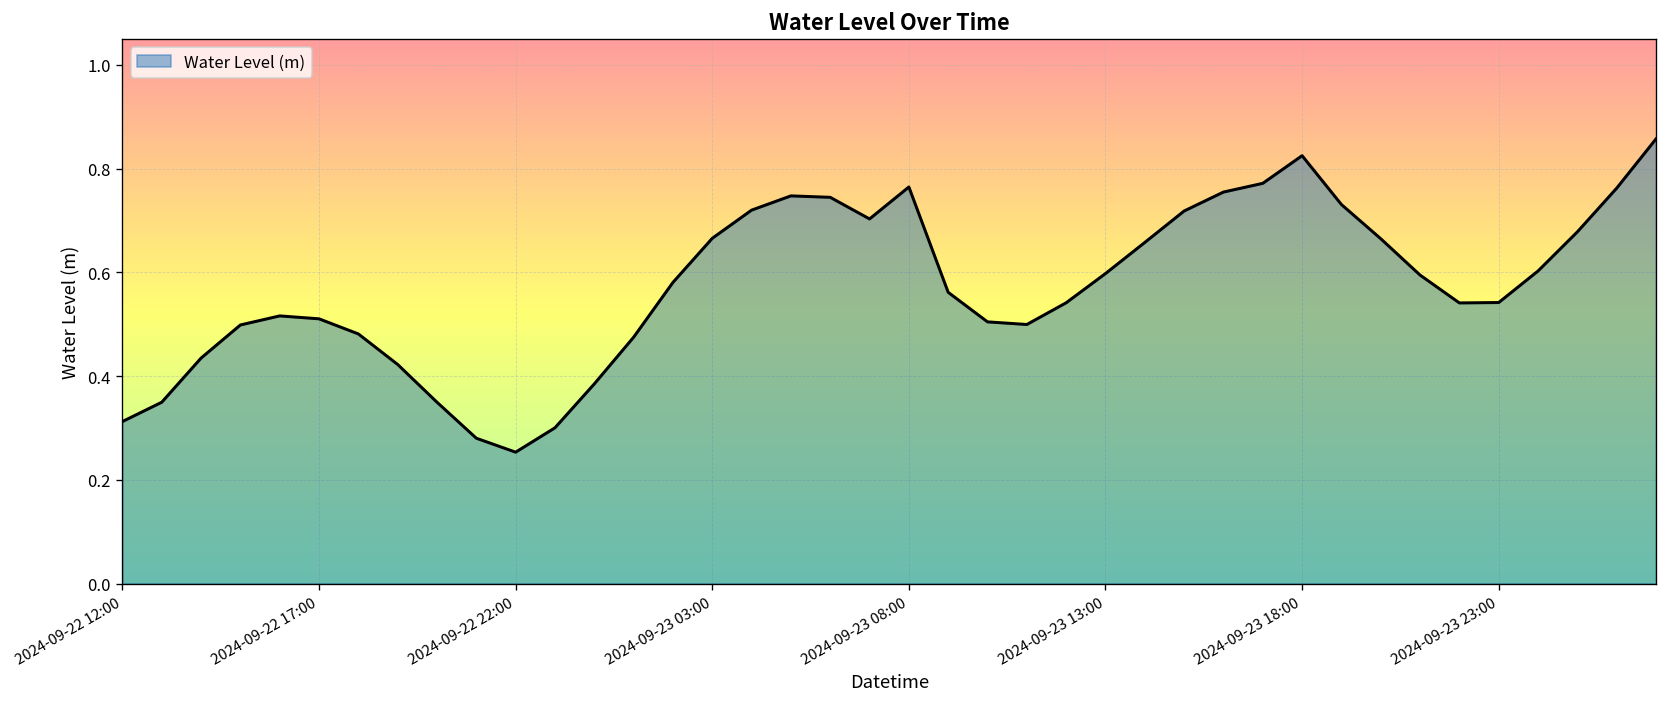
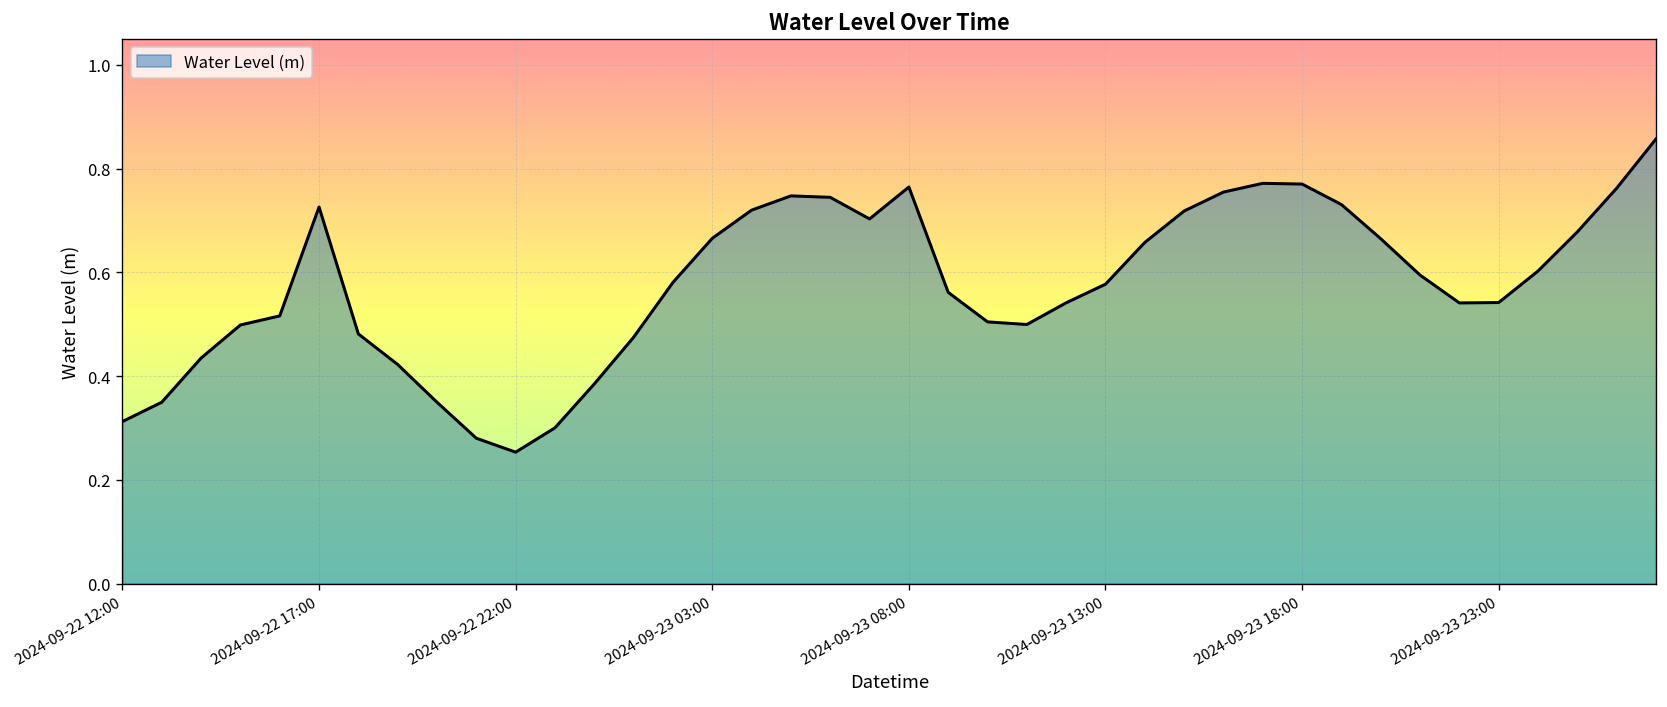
  {
    "2024-09-22 12:00": 0.31,
-   "2024-09-22 17:00": 0.51,
+   "2024-09-22 17:00": 0.73,
    "2024-09-22 22:00": 0.25,
    "2024-09-23 03:00": 0.67,
    "2024-09-23 08:00": 0.76,
-   "2024-09-23 13:00": 0.60,
-   "2024-09-23 18:00": 0.82,
+   "2024-09-23 13:00": 0.58,
+   "2024-09-23 18:00": 0.77,
    "2024-09-23 23:00": 0.54
  }
